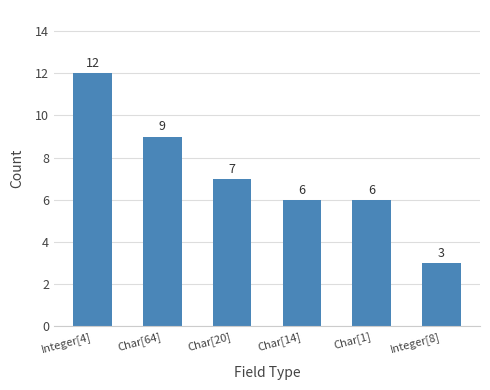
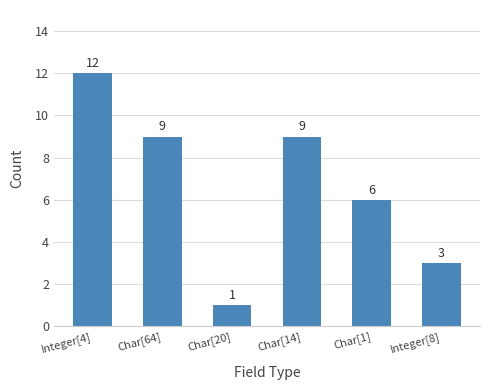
  {
    "Integer[4]": 12,
    "Char[64]": 9,
-   "Char[20]": 7,
-   "Char[14]": 6,
+   "Char[20]": 1,
+   "Char[14]": 9,
    "Char[1]": 6,
    "Integer[8]": 3
  }
